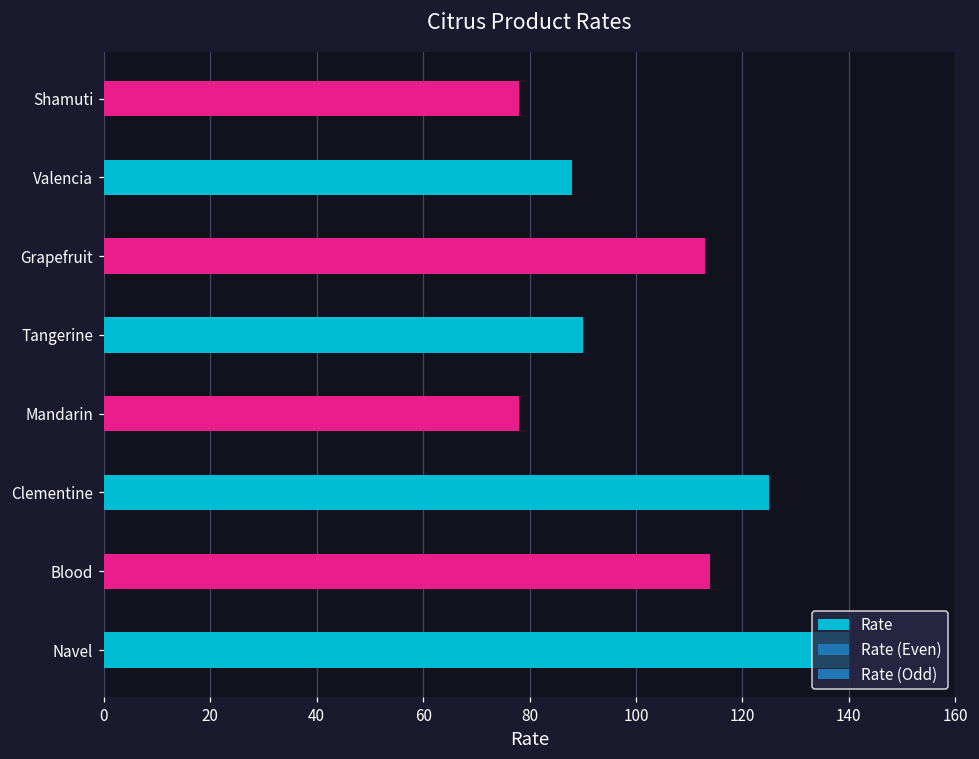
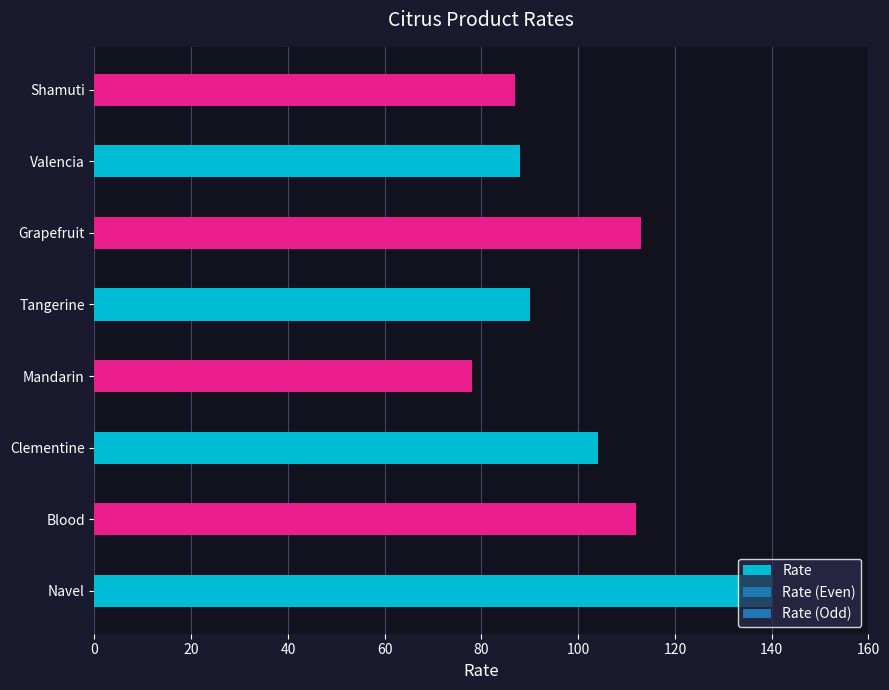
  {
-   "Shamuti": 78,
+   "Shamuti": 87,
    "Valencia": 88,
    "Grapefruit": 113,
    "Tangerine": 90,
    "Mandarin": 78,
-   "Clementine": 125,
-   "Blood": 114
+   "Clementine": 104,
+   "Blood": 112
  }
